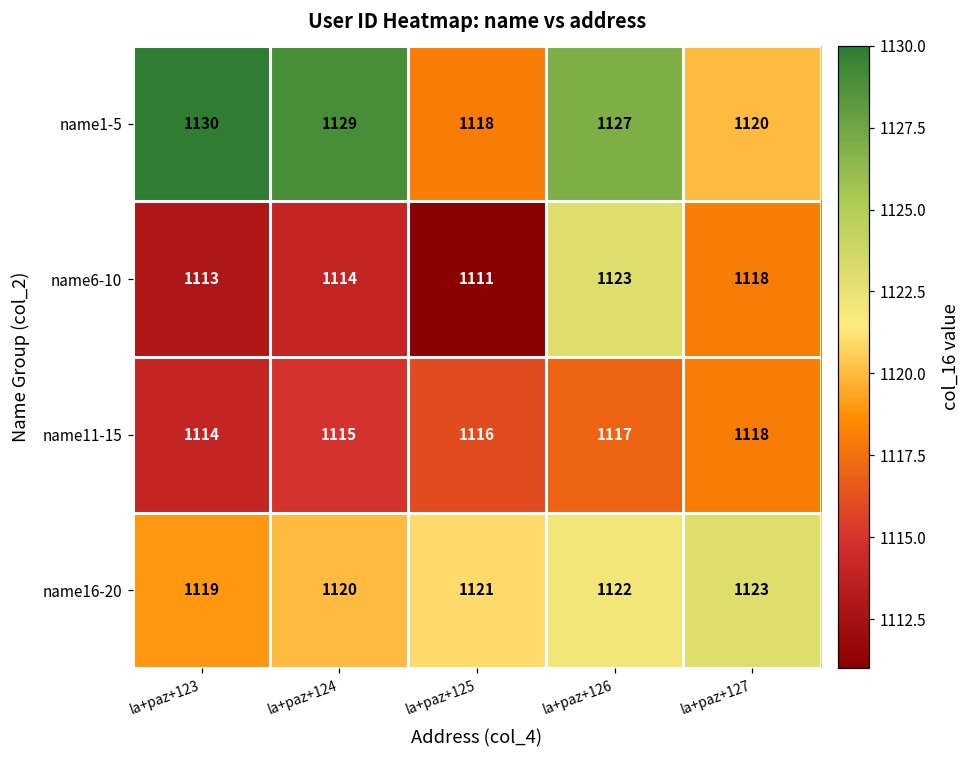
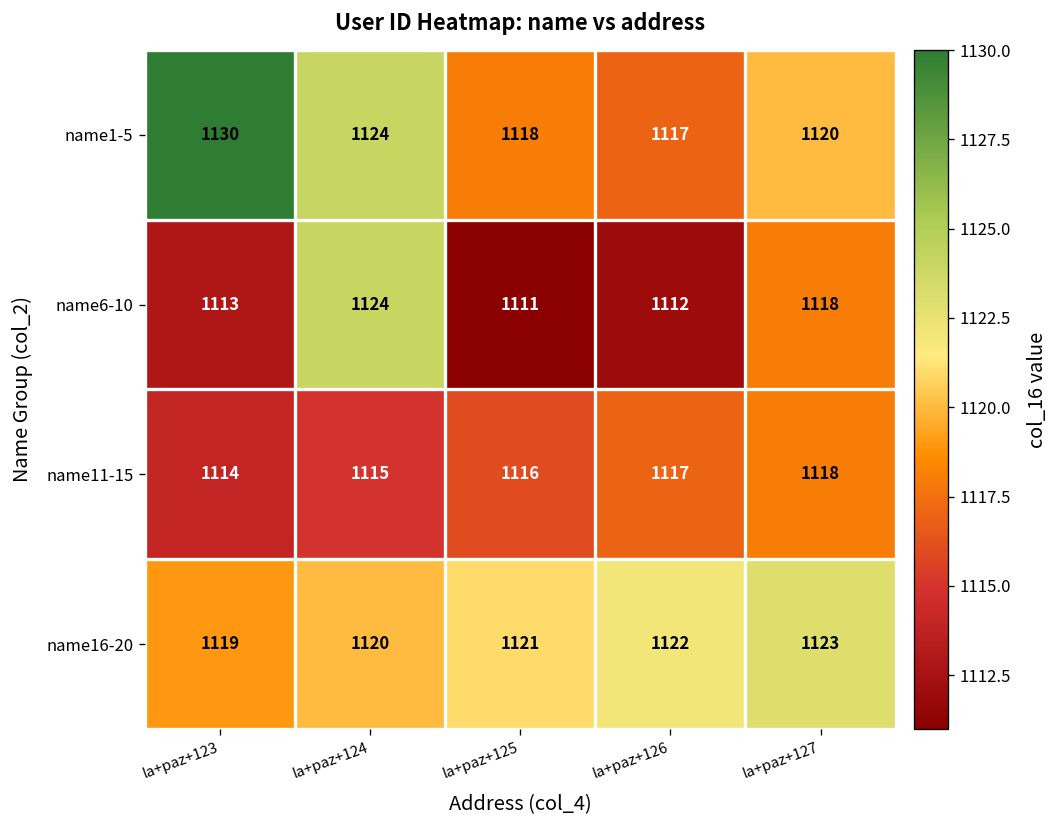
  {
    "name1-5": {
      "la+paz+123": 1130,
-     "la+paz+124": 1129,
+     "la+paz+124": 1124,
      "la+paz+125": 1118,
-     "la+paz+126": 1127,
+     "la+paz+126": 1117,
      "la+paz+127": 1120
    },
    "name6-10": {
      "la+paz+123": 1113,
-     "la+paz+124": 1114,
+     "la+paz+124": 1124,
      "la+paz+125": 1111,
-     "la+paz+126": 1123,
+     "la+paz+126": 1112,
      "la+paz+127": 1118
    },
    "name11-15": {
      "la+paz+123": 1114,
      "la+paz+124": 1115,
      "la+paz+125": 1116,
      "la+paz+126": 1117,
      "la+paz+127": 1118
    },
    "name16-20": {
      "la+paz+123": 1119,
      "la+paz+124": 1120,
      "la+paz+125": 1121,
      "la+paz+126": 1122,
      "la+paz+127": 1123
    }
  }
